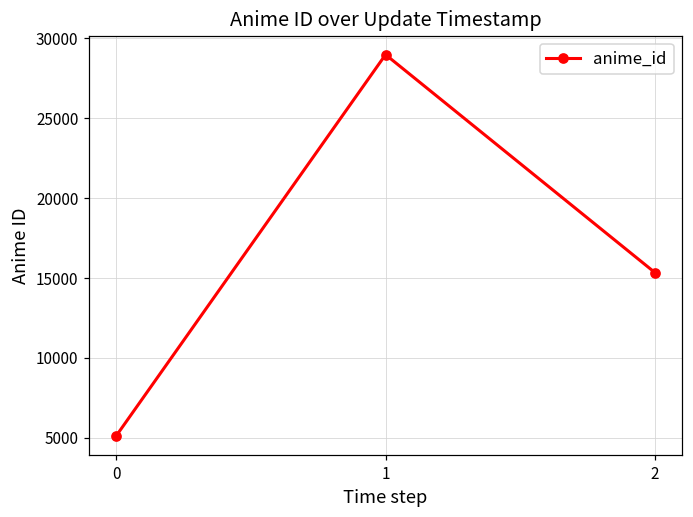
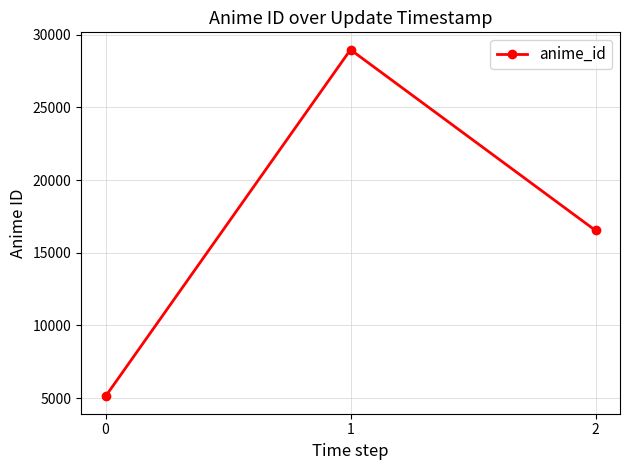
  {
    "0": 5100,
    "1": 29000,
-   "2": 15300
+   "2": 16500
  }
